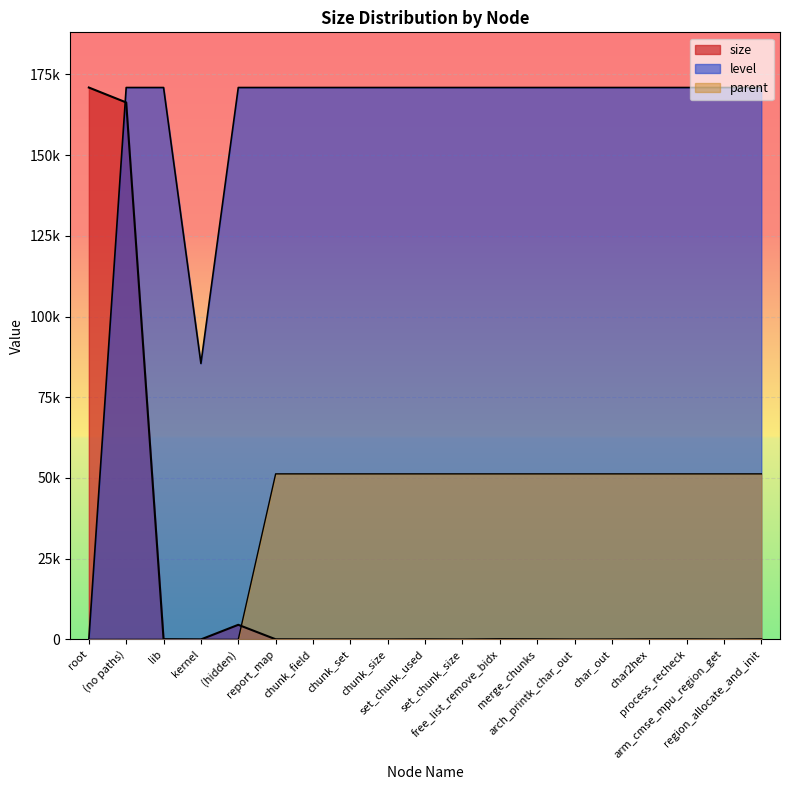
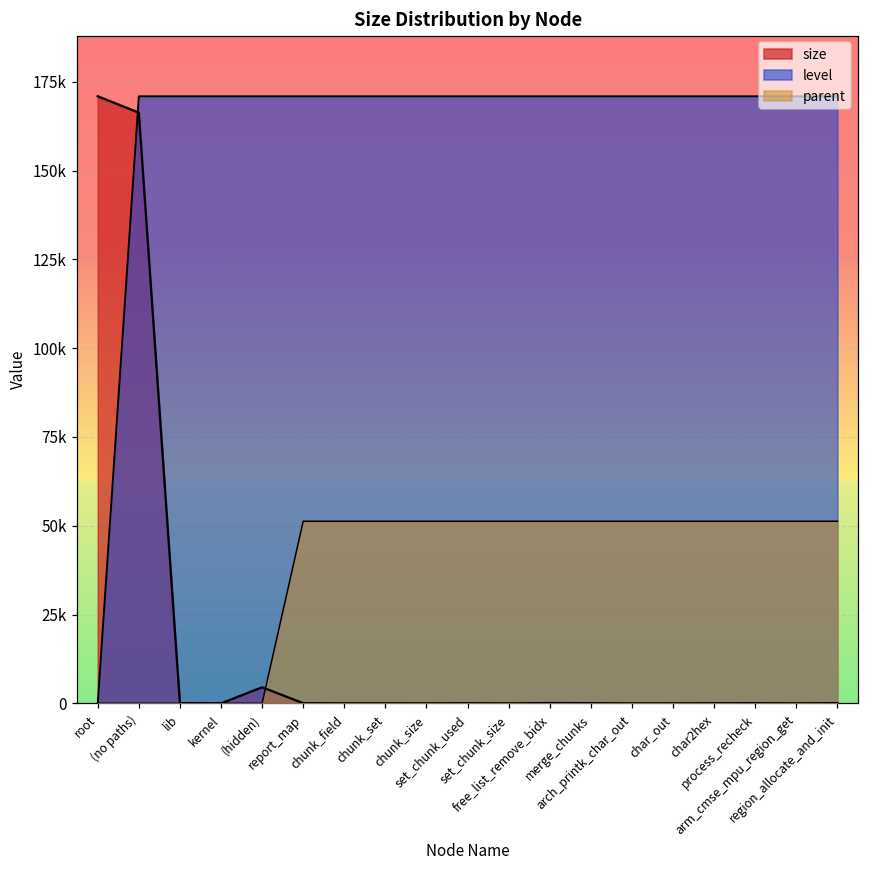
  {
    "size": {
      "root": 171000,
      "(no paths)": 166000,
      "(hidden)": 5000,
      "report_map": 0,
      "chunk_field": 0,
      "chunk_set": 0,
      "chunk_size": 0,
      "set_chunk_used": 0,
      "set_chunk_size": 0,
      "free_list_remove_bidx": 0,
      "merge_chunks": 0,
      "arch_printk_char_out": 0,
      "char_out": 0,
      "char2hex": 0,
      "process_recheck": 0,
      "arm_cmse_mpu_region_get": 0,
      "region_allocate_and_init": 0
    },
    "level": {
      "(no paths)": 171000,
      "lib": 171000,
-     "kernel": 85000,
+     "kernel": 171000,
      "(hidden)": 171000,
      "report_map": 171000,
      "chunk_field": 171000,
      "chunk_set": 171000,
      "chunk_size": 171000,
      "set_chunk_used": 171000,
      "set_chunk_size": 171000,
      "free_list_remove_bidx": 171000,
      "merge_chunks": 171000,
      "arch_printk_char_out": 171000,
      "char_out": 171000,
      "char2hex": 171000,
      "process_recheck": 171000
    },
    "parent": {
      "(no paths)": 0,
      "(hidden)": 0,
      "report_map": 51000,
      "chunk_field": 51000,
      "chunk_set": 51000,
      "chunk_size": 51000,
      "set_chunk_used": 51000,
      "set_chunk_size": 51000,
      "free_list_remove_bidx": 51000,
      "merge_chunks": 51000,
      "arch_printk_char_out": 51000,
      "char_out": 51000,
      "char2hex": 51000,
      "process_recheck": 51000,
      "arm_cmse_mpu_region_get": 51000,
      "region_allocate_and_init": 51000
    }
  }
